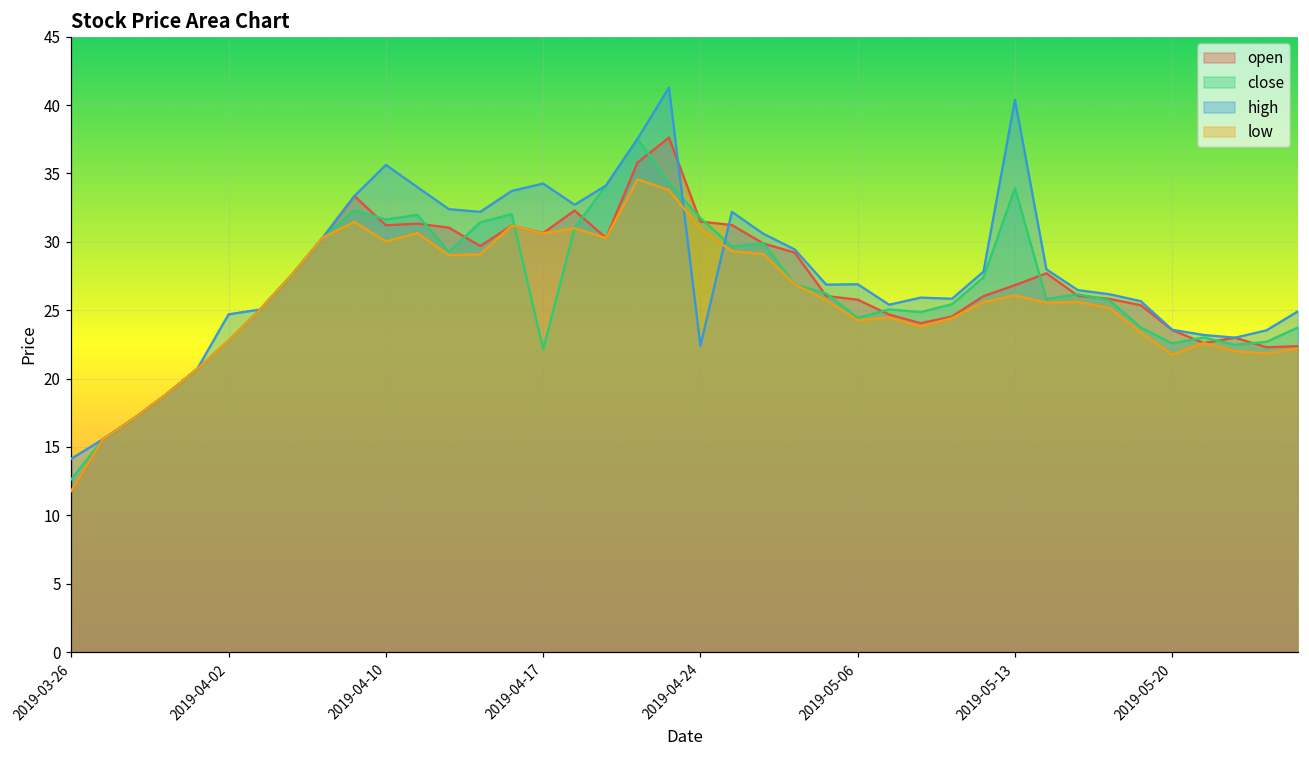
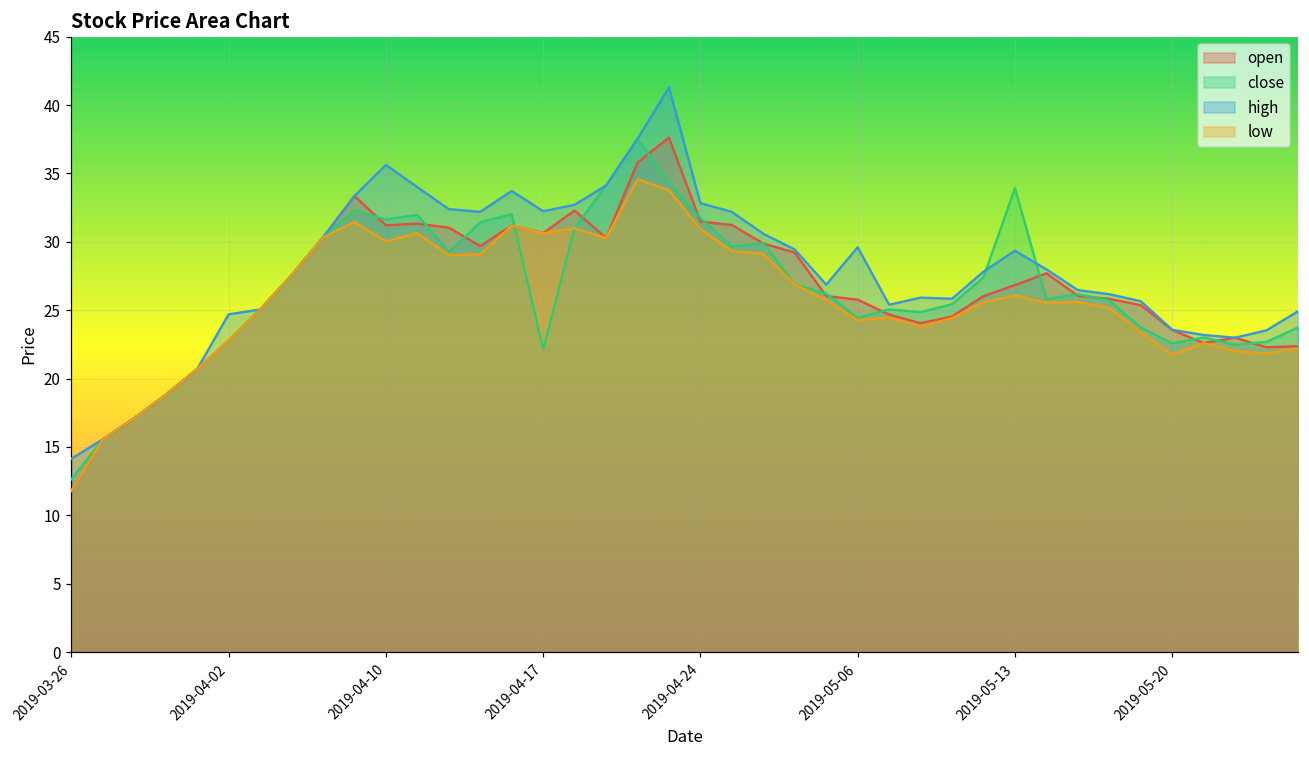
  {
    "close": {
      "2019-03-26": 12.6,
      "2019-04-10": 31.6,
      "2019-04-17": 22.1,
      "2019-04-24": 31.7,
      "2019-05-13": 33.9,
      "2019-05-20": 22.6
    },
    "high": {
      "2019-03-26": 14.1,
      "2019-04-02": 24.7,
      "2019-04-10": 35.6,
-     "2019-04-17": 34.3,
-     "2019-04-24": 22.4,
-     "2019-05-06": 26.9,
-     "2019-05-13": 40.4
+     "2019-04-17": 32.2,
+     "2019-04-24": 32.8,
+     "2019-05-06": 29.6,
+     "2019-05-13": 29.4
    }
  }
